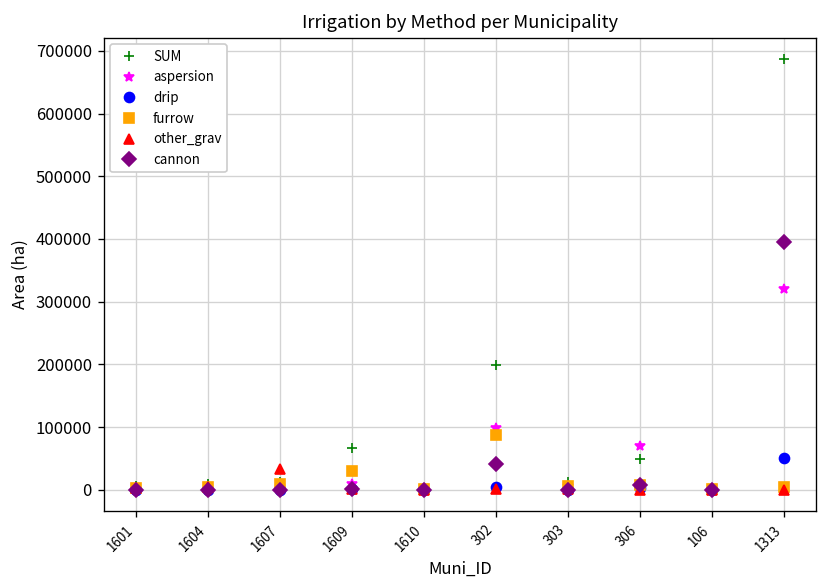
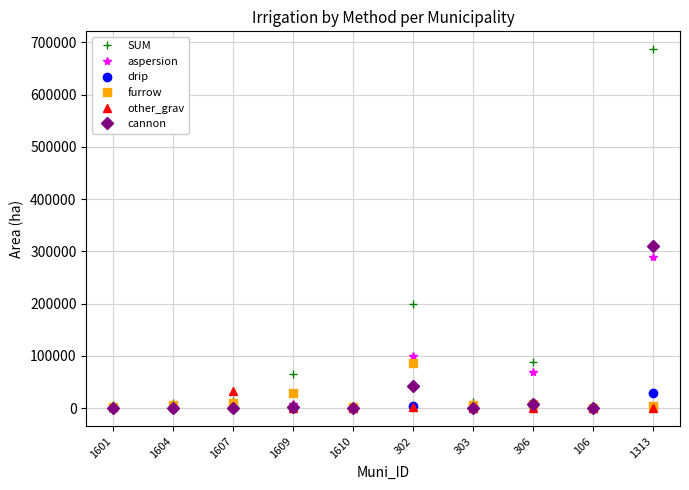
  {
    "SUM": {
      "1609": 70000,
      "302": 200000,
      "303": 10000,
-     "306": 50000,
+     "306": 90000,
      "1313": 690000
    },
    "aspersion": {
      "1609": 10000,
      "302": 100000,
      "306": 70000,
-     "1313": 320000
+     "1313": 290000
    },
    "drip": {
-     "1313": 50000
+     "1313": 30000
    },
    "furrow": {
      "1609": 30000,
      "302": 90000
    },
    "other_grav": {
      "1607": 30000
    },
    "cannon": {
      "302": 40000,
-     "1313": 400000
+     "1313": 310000
    }
  }
